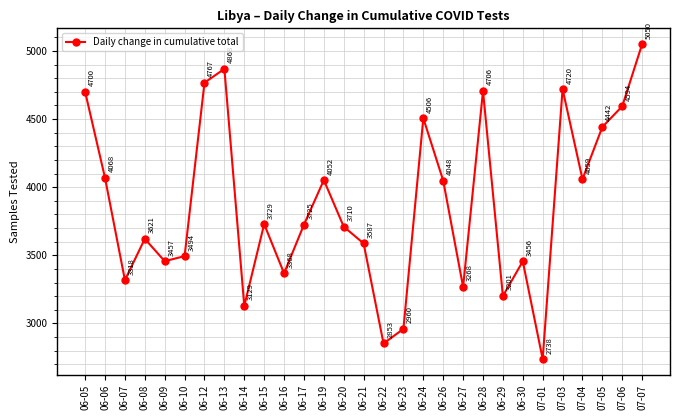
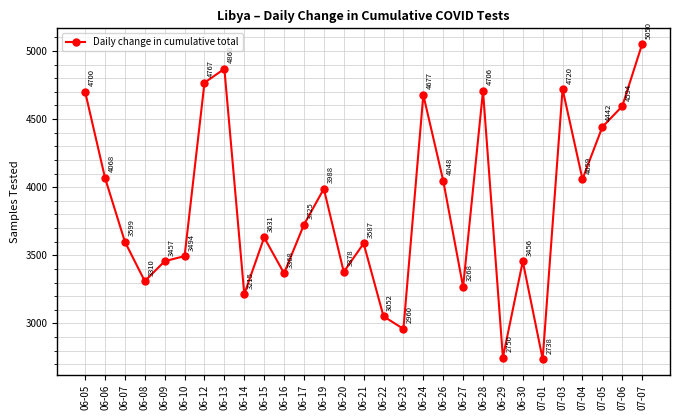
  {
    "06-05": 4700,
    "06-06": 4068,
-   "06-07": 3318,
-   "06-08": 3621,
+   "06-07": 3599,
+   "06-08": 3310,
    "06-09": 3457,
    "06-10": 3494,
    "06-12": 4767,
-   "06-14": 3129,
-   "06-15": 3729,
+   "06-14": 3215,
+   "06-15": 3631,
    "06-16": 3368,
    "06-17": 3725,
-   "06-19": 4052,
-   "06-20": 3710,
+   "06-19": 3988,
+   "06-20": 3378,
    "06-21": 3587,
-   "06-22": 2853,
+   "06-22": 3052,
    "06-23": 2960,
-   "06-24": 4506,
+   "06-24": 4677,
    "06-26": 4048,
    "06-27": 3268,
    "06-28": 4706,
-   "06-29": 3201,
+   "06-29": 2750,
    "06-30": 3456,
    "07-01": 2738,
    "07-03": 4720,
    "07-04": 4059,
    "07-05": 4442,
    "07-06": 4594,
    "07-07": 5050
  }
